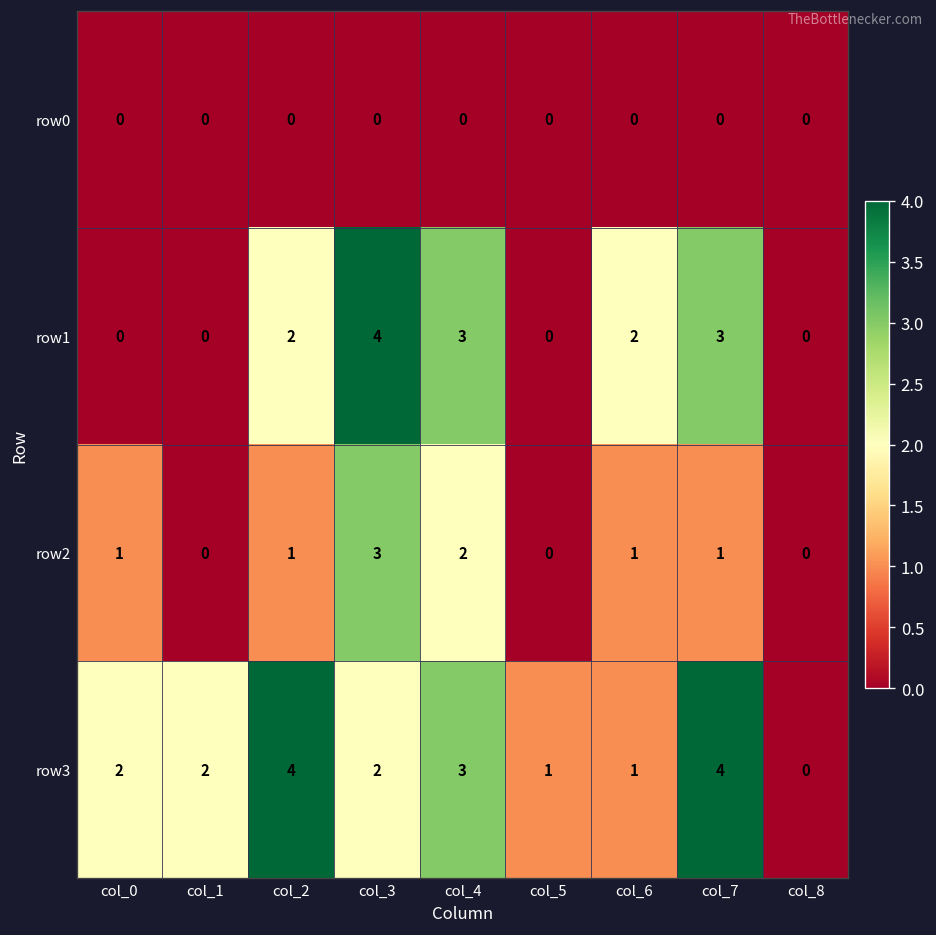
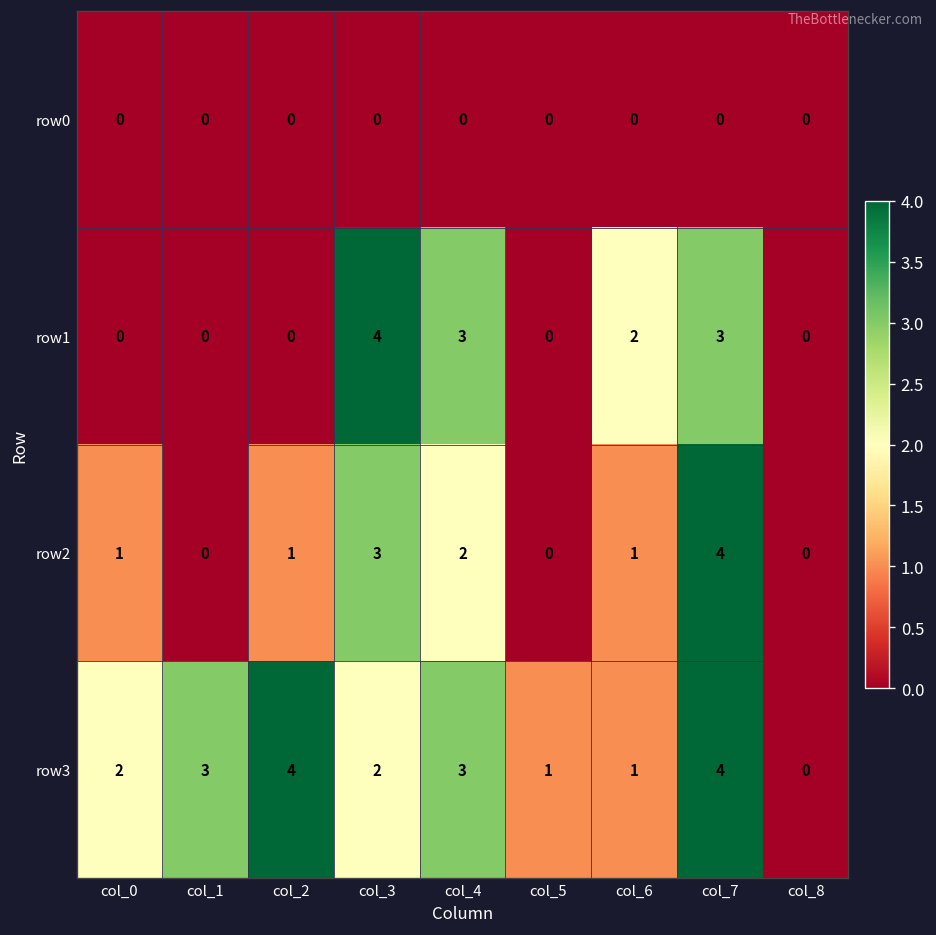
  {
    "row0": {
      "col_0": 0,
      "col_1": 0,
      "col_2": 0,
      "col_3": 0,
      "col_4": 0,
      "col_5": 0,
      "col_6": 0,
      "col_7": 0,
      "col_8": 0
    },
    "row1": {
      "col_0": 0,
      "col_1": 0,
-     "col_2": 2,
+     "col_2": 0,
      "col_3": 4,
      "col_4": 3,
      "col_5": 0,
      "col_6": 2,
      "col_7": 3,
      "col_8": 0
    },
    "row2": {
      "col_0": 1,
      "col_1": 0,
      "col_2": 1,
      "col_3": 3,
      "col_4": 2,
      "col_5": 0,
      "col_6": 1,
-     "col_7": 1,
+     "col_7": 4,
      "col_8": 0
    },
    "row3": {
      "col_0": 2,
-     "col_1": 2,
+     "col_1": 3,
      "col_2": 4,
      "col_3": 2,
      "col_4": 3,
      "col_5": 1,
      "col_6": 1,
      "col_7": 4,
      "col_8": 0
    }
  }
